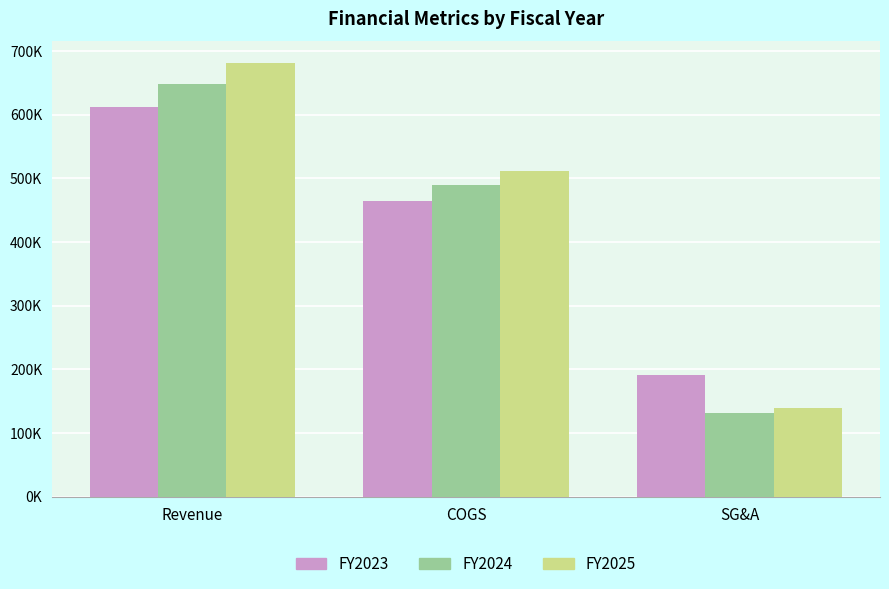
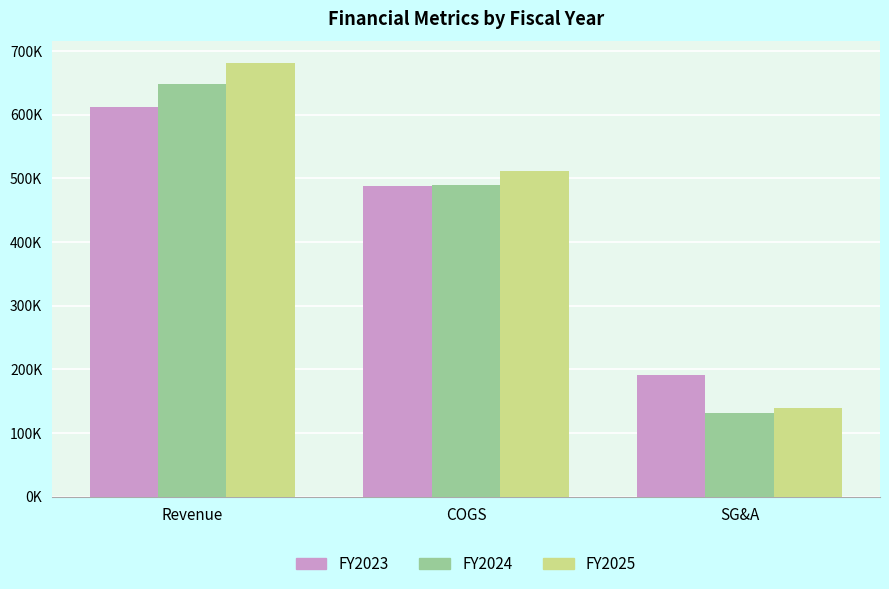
  {
    "FY2023": {
      "Revenue": 610000,
-     "COGS": 460000,
+     "COGS": 490000,
      "SG&A": 190000
    }
  }
